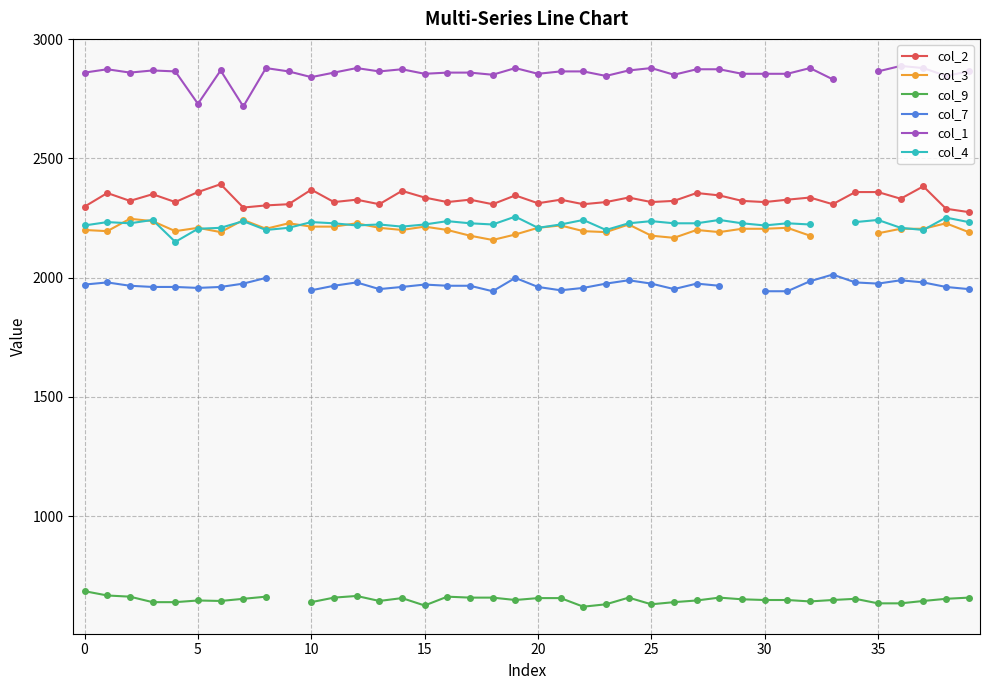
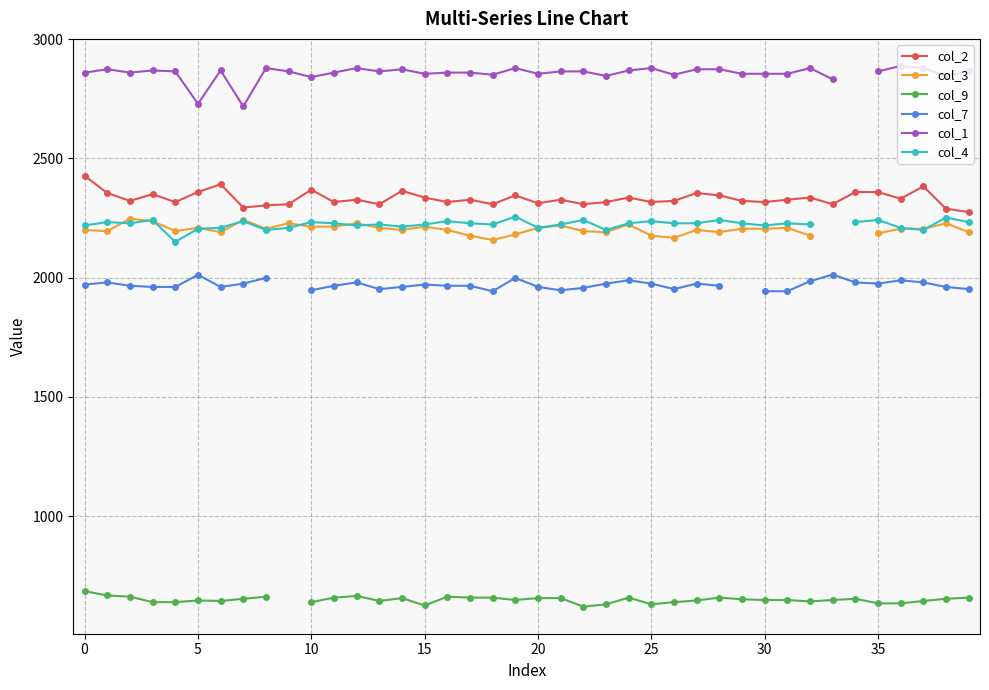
  {
    "col_2": {
-     "0": 2300,
+     "0": 2430,
      "5": 2360,
      "10": 2370,
      "15": 2340,
      "20": 2310,
      "25": 2320,
      "30": 2320,
      "35": 2360
    },
    "col_3": {
      "0": 2200,
      "10": 2210,
      "25": 2180,
      "30": 2210,
      "35": 2190
    },
    "col_9": {
      "0": 690,
      "5": 650,
      "10": 640,
      "15": 630,
      "20": 660,
      "25": 630,
      "30": 650,
      "35": 630
    },
    "col_7": {
      "0": 1970,
-     "5": 1960,
+     "5": 2010,
      "10": 1950,
      "15": 1970,
      "20": 1960,
      "25": 1980,
      "30": 1940,
      "35": 1980
    },
    "col_1": {
      "0": 2860,
      "5": 2730,
      "10": 2840,
      "15": 2860,
      "20": 2860,
      "25": 2880,
      "30": 2860,
      "35": 2870
    },
    "col_4": {
      "0": 2220,
      "10": 2230,
      "25": 2240,
      "30": 2220,
      "35": 2240
    }
  }
